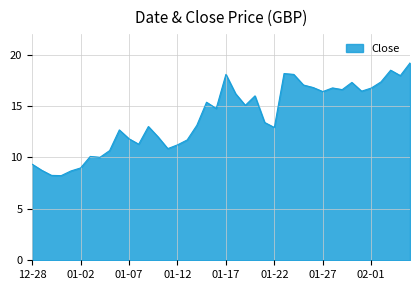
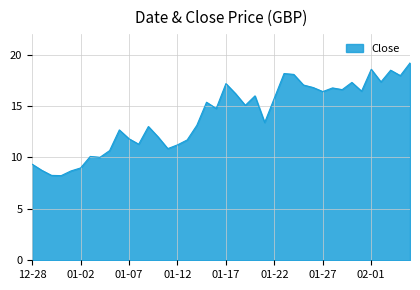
  {
    "12-28": 9.3,
    "01-02": 9.0,
    "01-07": 11.8,
    "01-12": 11.2,
-   "01-17": 18.1,
-   "01-22": 12.9,
+   "01-17": 17.2,
+   "01-22": 15.8,
    "01-27": 16.4,
-   "02-01": 16.8
+   "02-01": 18.6
  }
